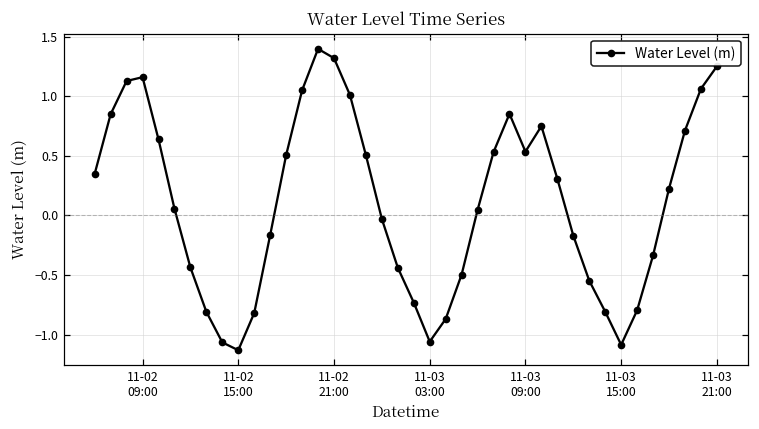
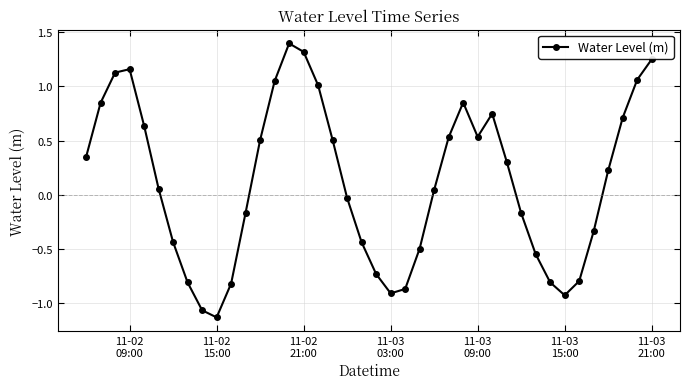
  {
    "11-02 09:00": 1.16,
    "11-02 15:00": -1.13,
    "11-02 21:00": 1.32,
-   "11-03 03:00": -1.06,
+   "11-03 03:00": -0.91,
    "11-03 09:00": 0.54,
-   "11-03 15:00": -1.09,
+   "11-03 15:00": -0.93,
    "11-03 21:00": 1.25
  }
